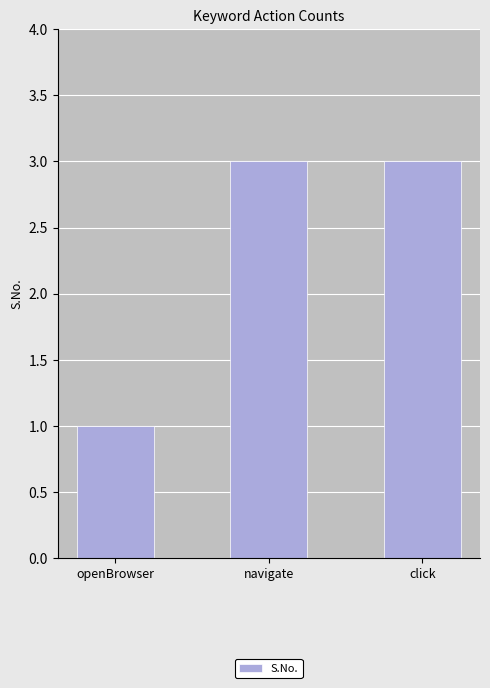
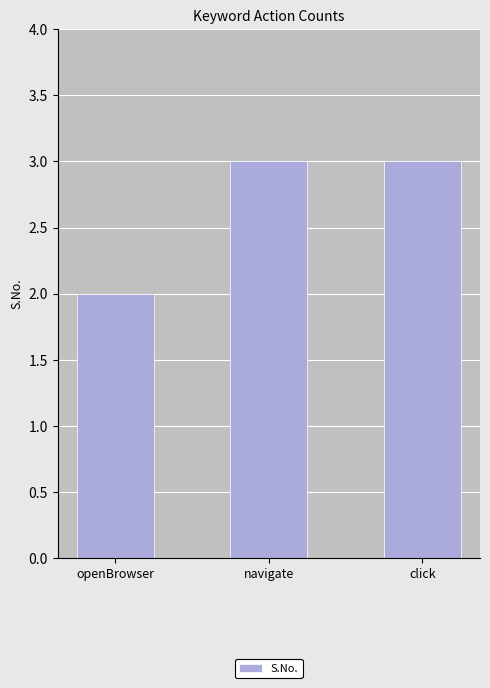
  {
-   "openBrowser": 1,
+   "openBrowser": 2,
    "navigate": 3,
    "click": 3
  }
